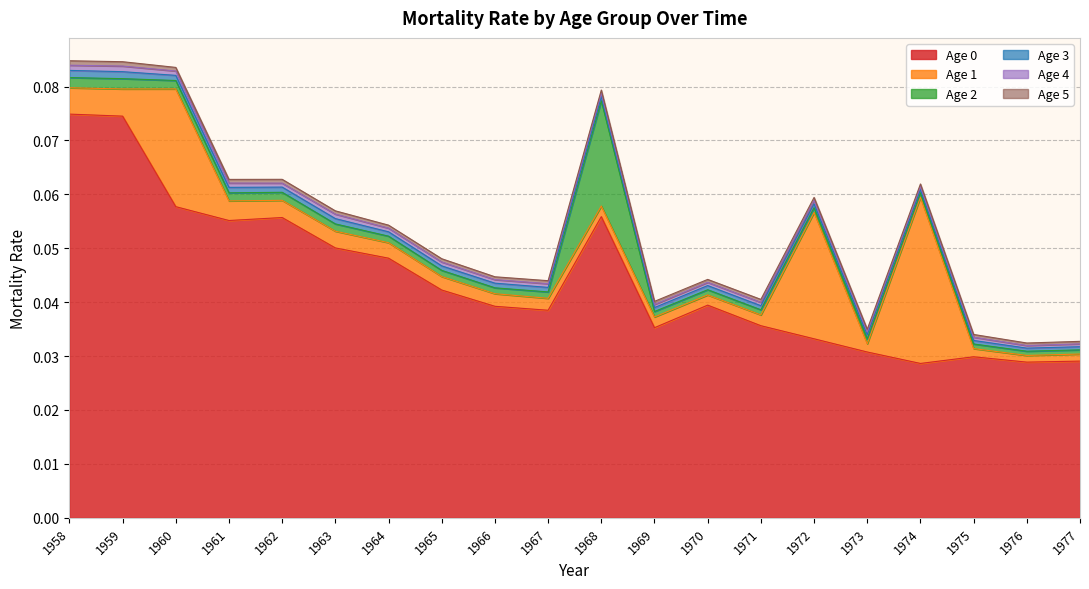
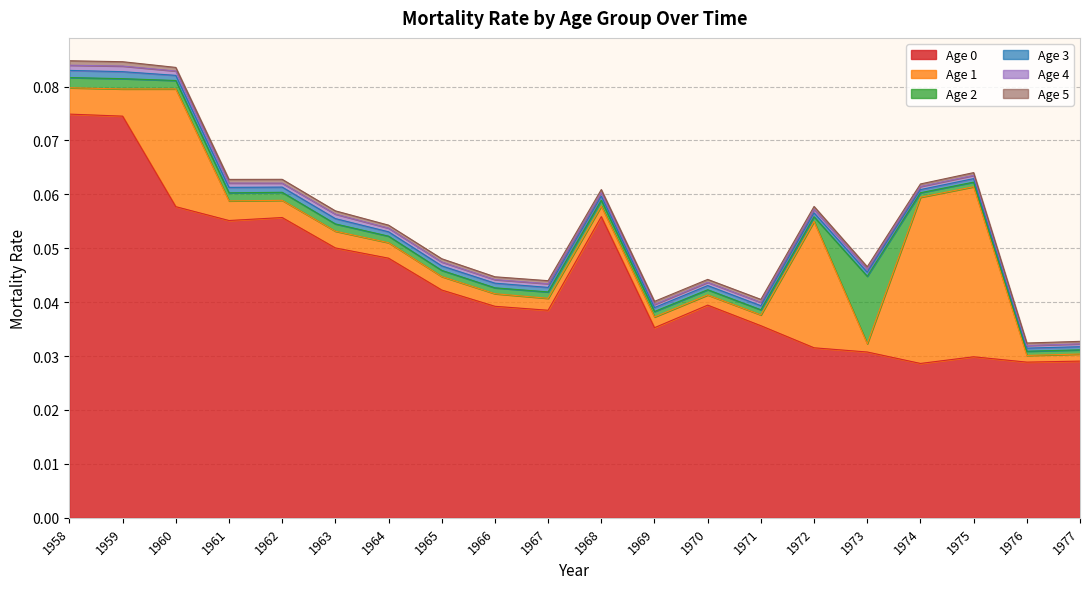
  {
    "Age 0": {
      "1958": 0.075,
      "1959": 0.075,
      "1960": 0.058,
      "1961": 0.055,
      "1962": 0.056,
      "1963": 0.050,
      "1964": 0.048,
      "1965": 0.042,
      "1966": 0.039,
      "1967": 0.039,
      "1968": 0.056,
      "1969": 0.035,
      "1970": 0.039,
      "1971": 0.036,
-     "1972": 0.033,
+     "1972": 0.032,
      "1973": 0.031,
      "1974": 0.029,
      "1975": 0.030,
      "1976": 0.029,
      "1977": 0.029
    },
    "Age 1": {
      "1958": 0.005,
      "1959": 0.005,
      "1960": 0.022,
      "1961": 0.004,
      "1962": 0.003,
      "1963": 0.003,
      "1964": 0.003,
      "1965": 0.002,
      "1966": 0.002,
      "1967": 0.002,
      "1968": 0.002,
      "1969": 0.002,
      "1970": 0.002,
      "1971": 0.002,
      "1972": 0.023,
      "1973": 0.002,
      "1974": 0.031,
-     "1975": 0.002,
+     "1975": 0.032,
      "1976": 0.001,
      "1977": 0.001
    },
    "Age 2": {
      "1958": 0.002,
      "1959": 0.002,
      "1960": 0.002,
      "1961": 0.001,
      "1962": 0.001,
      "1963": 0.001,
      "1964": 0.001,
      "1965": 0.001,
      "1966": 0.001,
      "1967": 0.001,
-     "1968": 0.020,
+     "1968": 0.001,
      "1969": 0.001,
      "1970": 0.001,
      "1971": 0.001,
      "1972": 0.001,
-     "1973": 0.001,
+     "1973": 0.013,
      "1974": 0.001,
      "1975": 0.001,
      "1976": 0.001,
      "1977": 0.001
    },
    "Age 3": {
      "1958": 0.001,
      "1959": 0.001,
      "1960": 0.001,
      "1961": 0.001,
      "1962": 0.001,
      "1963": 0.001,
      "1964": 0.001,
      "1965": 0.001,
      "1966": 0.001,
      "1967": 0.001,
      "1968": 0.001,
      "1969": 0.001,
      "1970": 0.001,
      "1971": 0.001,
      "1972": 0.001,
      "1973": 0.001,
      "1974": 0.001,
      "1975": 0.001,
      "1976": 0.001,
      "1977": 0.001
    },
    "Age 4": {
      "1958": 0.001,
      "1959": 0.001,
      "1960": 0.001,
      "1961": 0.001,
      "1962": 0.001,
      "1963": 0.001,
      "1964": 0.001,
      "1965": 0.001,
      "1966": 0.001,
      "1967": 0.001,
      "1968": 0.001,
      "1969": 0.001,
      "1970": 0.001,
      "1971": 0.001,
      "1972": 0.001,
      "1973": 0.001,
      "1974": 0.001,
      "1975": 0.001
    },
    "Age 5": {
      "1958": 0.001,
      "1959": 0.001,
      "1960": 0.001,
      "1961": 0.001,
      "1962": 0.001,
      "1963": 0.001,
      "1964": 0.001,
      "1965": 0.001,
      "1966": 0.001,
      "1967": 0.001,
      "1968": 0.001,
      "1969": 0.001,
      "1970": 0.001,
      "1971": 0.001,
      "1972": 0.001,
      "1973": 0.000,
      "1974": 0.000,
      "1975": 0.001
    }
  }
